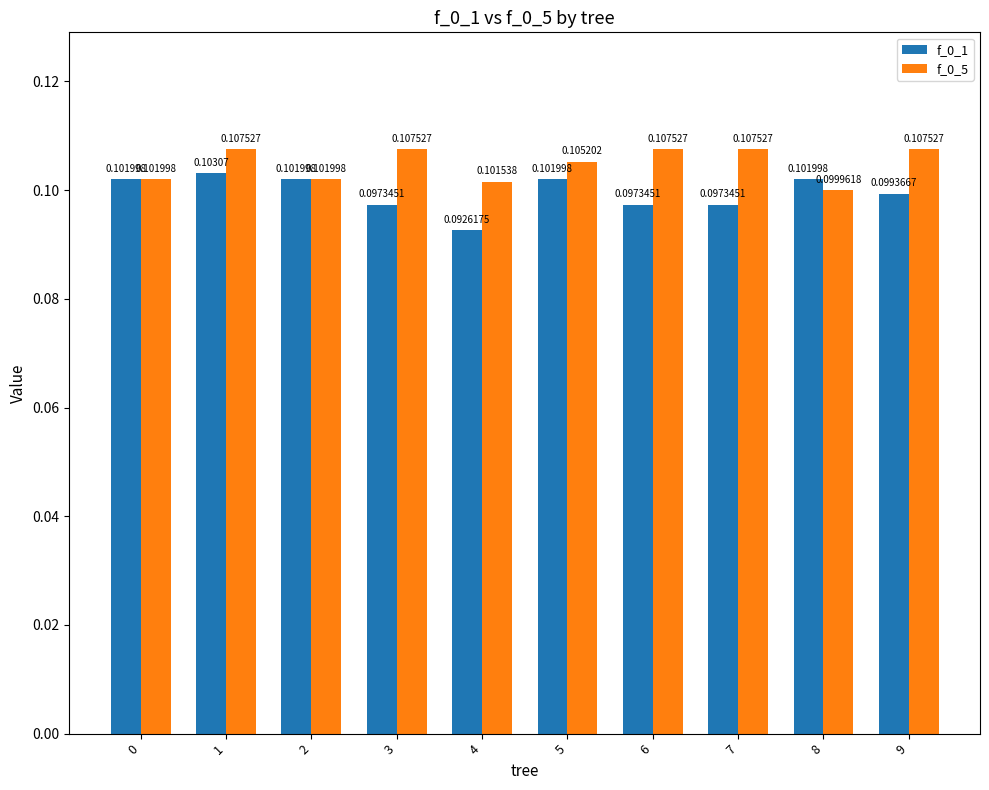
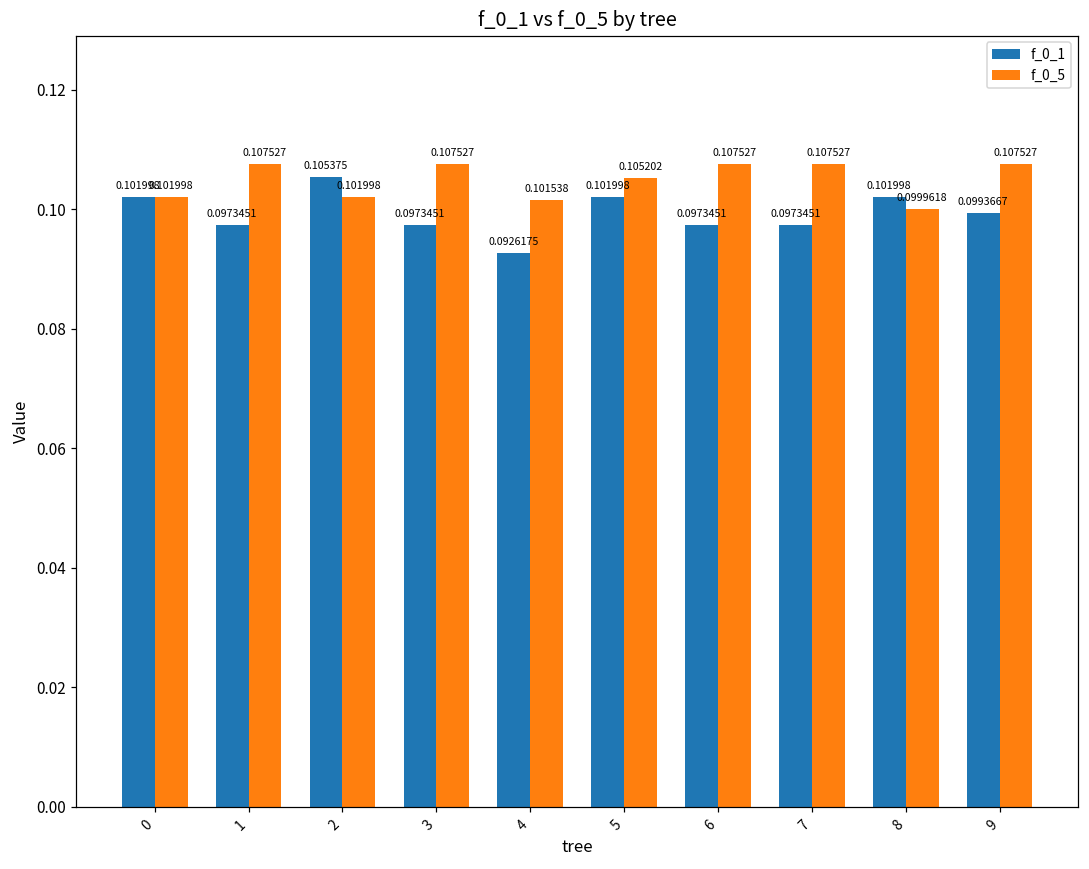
  {
    "f_0_1": {
-     "1": 0.10307,
-     "2": 0.101998,
+     "1": 0.0973451,
+     "2": 0.105375,
      "3": 0.0973451,
      "4": 0.0926175,
      "5": 0.101998,
      "6": 0.0973451,
      "7": 0.0973451,
      "8": 0.101998,
      "9": 0.0993667
    },
    "f_0_5": {
      "1": 0.107527,
      "2": 0.101998,
      "3": 0.107527,
      "4": 0.101538,
      "5": 0.105202,
      "6": 0.107527,
      "7": 0.107527,
      "8": 0.0999618,
      "9": 0.107527
    }
  }
